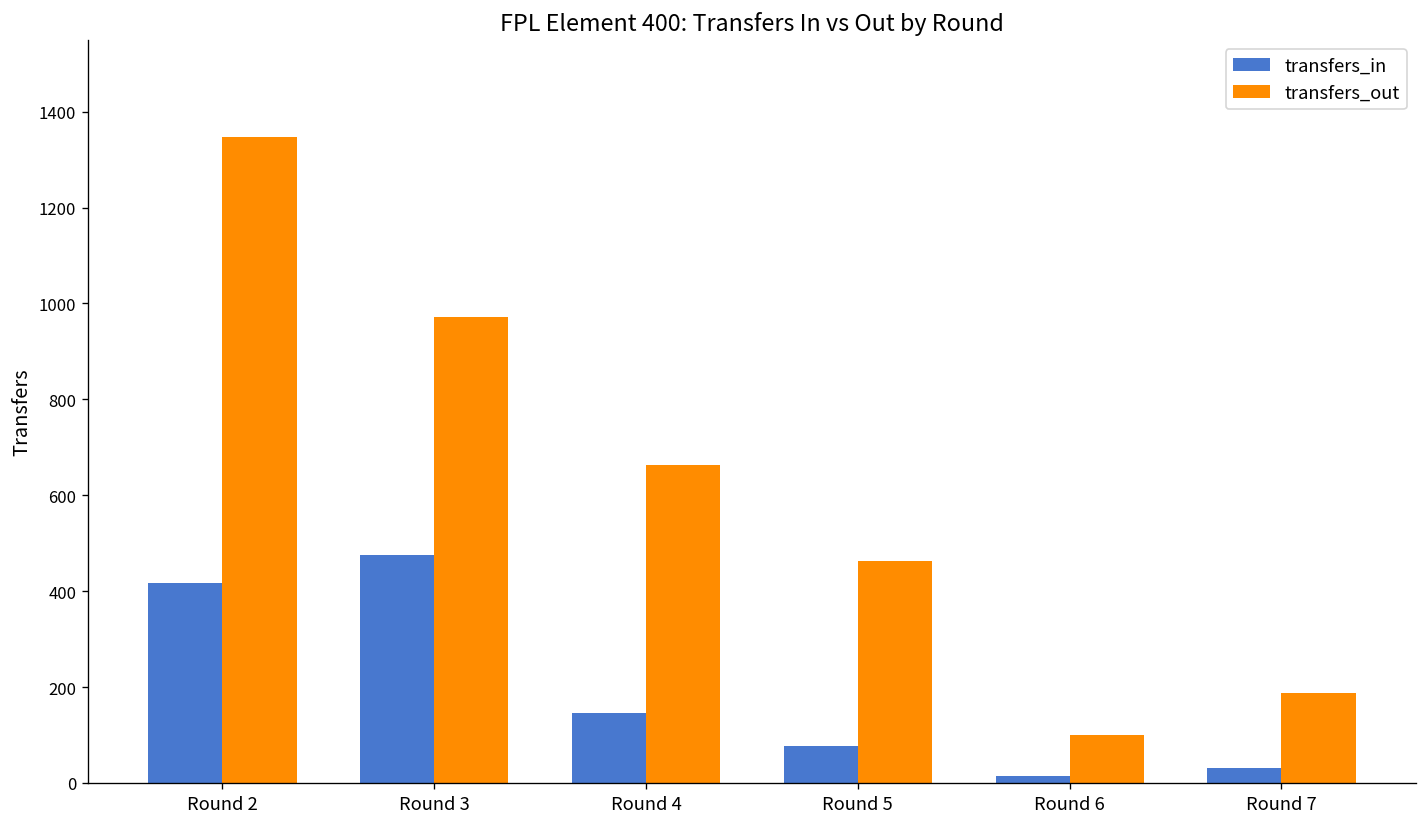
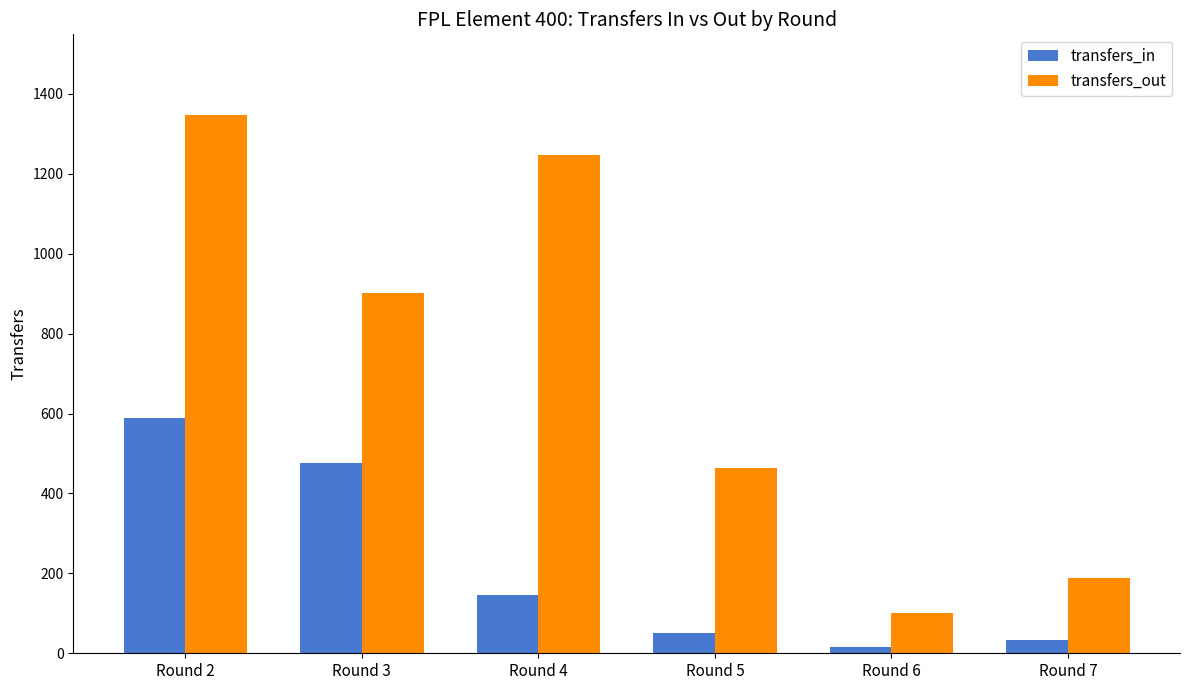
  {
    "transfers_in": {
-     "Round 2": 420,
+     "Round 2": 590,
      "Round 3": 480,
      "Round 4": 150,
-     "Round 5": 80,
+     "Round 5": 50,
      "Round 6": 20,
      "Round 7": 30
    },
    "transfers_out": {
      "Round 2": 1350,
-     "Round 3": 970,
-     "Round 4": 660,
+     "Round 3": 900,
+     "Round 4": 1250,
      "Round 5": 460,
      "Round 6": 100,
      "Round 7": 190
    }
  }
